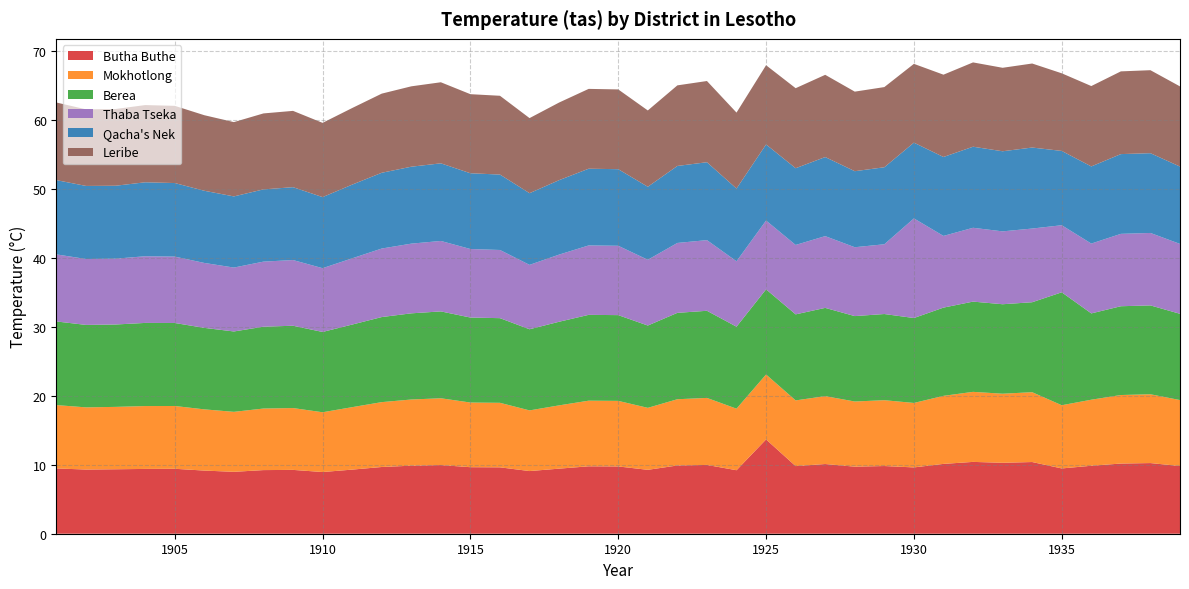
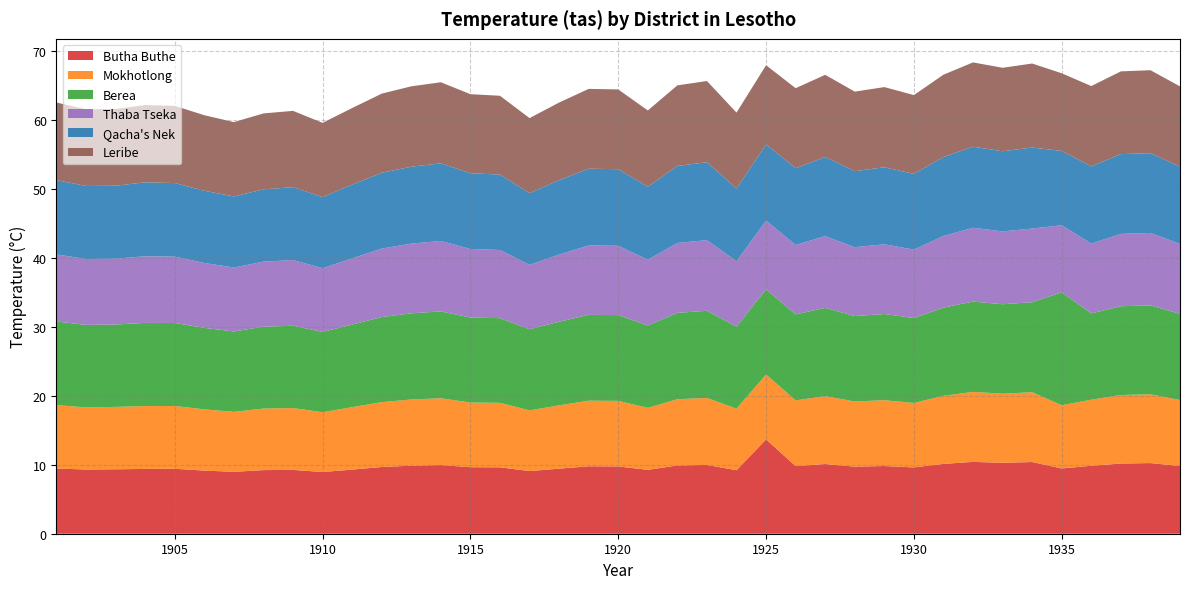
  {
    "Butha Buthe": {
      "1905": 9,
      "1910": 9,
      "1915": 10,
      "1920": 10,
      "1925": 14,
      "1930": 10,
      "1935": 9
    },
    "Mokhotlong": {
      "1905": 9,
      "1910": 9,
      "1915": 9,
      "1920": 10,
      "1925": 9,
      "1930": 9,
      "1935": 9
    },
    "Berea": {
      "1905": 12,
      "1910": 12,
      "1915": 12,
      "1920": 12,
      "1925": 12,
      "1930": 12,
      "1935": 16
    },
    "Thaba Tseka": {
      "1905": 10,
      "1910": 9,
      "1915": 10,
      "1920": 10,
      "1925": 10,
-     "1930": 14,
+     "1930": 10,
      "1935": 10
    },
    "Qacha's Nek": {
      "1905": 11,
      "1910": 10,
      "1915": 11,
      "1920": 11,
      "1925": 11,
      "1930": 11,
      "1935": 11
    },
    "Leribe": {
      "1910": 11,
      "1915": 11,
      "1920": 12,
      "1925": 11,
      "1930": 11,
      "1935": 11
    }
  }
